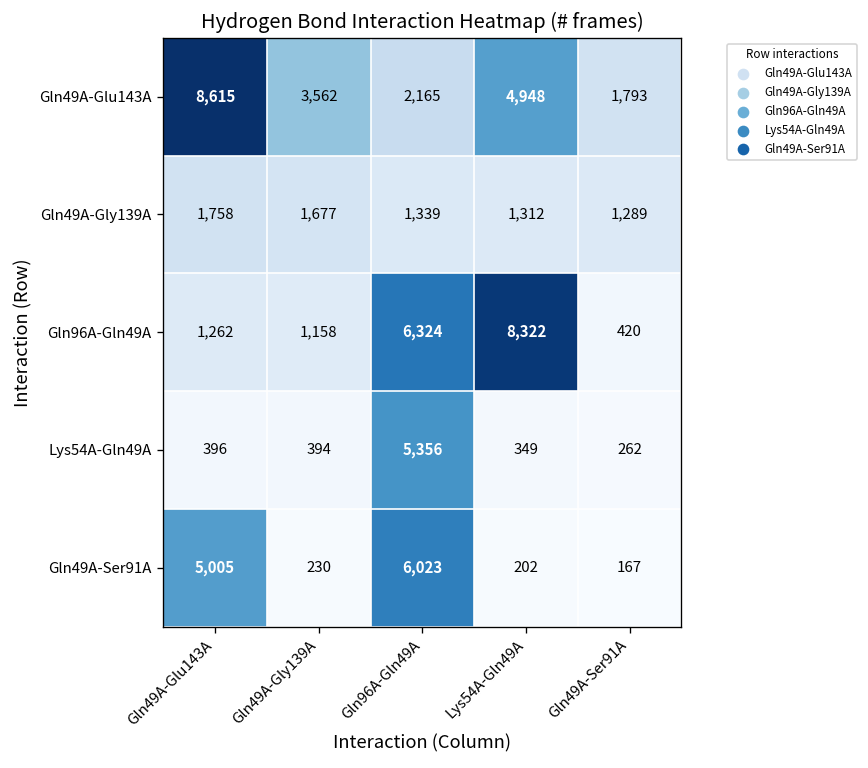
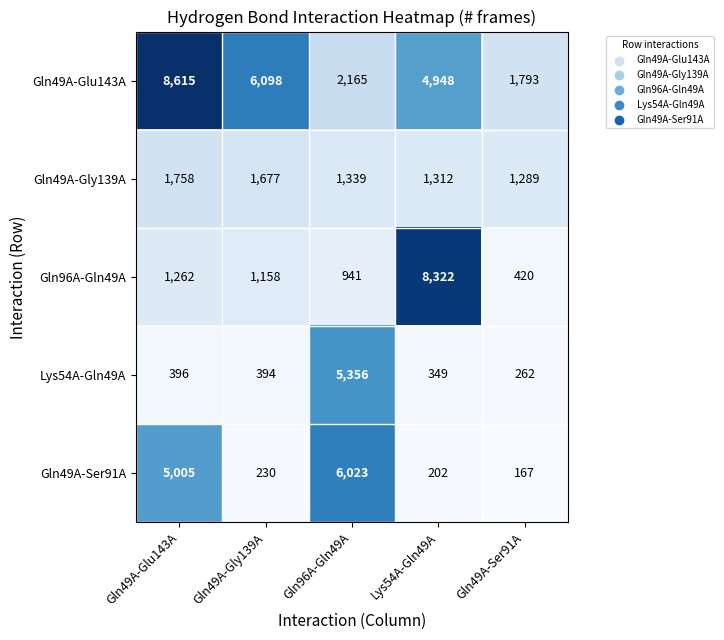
  {
    "Gln49A-Glu143A": {
      "Gln49A-Glu143A": "8,615",
-     "Gln49A-Gly139A": "3,562",
+     "Gln49A-Gly139A": "6,098",
      "Gln96A-Gln49A": "2,165",
      "Lys54A-Gln49A": "4,948",
      "Gln49A-Ser91A": "1,793"
    },
    "Gln49A-Gly139A": {
      "Gln49A-Glu143A": "1,758",
      "Gln49A-Gly139A": "1,677",
      "Gln96A-Gln49A": "1,339",
      "Lys54A-Gln49A": "1,312",
      "Gln49A-Ser91A": "1,289"
    },
    "Gln96A-Gln49A": {
      "Gln49A-Glu143A": "1,262",
      "Gln49A-Gly139A": "1,158",
-     "Gln96A-Gln49A": "6,324",
+     "Gln96A-Gln49A": "941",
      "Lys54A-Gln49A": "8,322",
      "Gln49A-Ser91A": "420"
    },
    "Lys54A-Gln49A": {
      "Gln49A-Glu143A": "396",
      "Gln49A-Gly139A": "394",
      "Gln96A-Gln49A": "5,356",
      "Lys54A-Gln49A": "349",
      "Gln49A-Ser91A": "262"
    },
    "Gln49A-Ser91A": {
      "Gln49A-Glu143A": "5,005",
      "Gln49A-Gly139A": "230",
      "Gln96A-Gln49A": "6,023",
      "Lys54A-Gln49A": "202",
      "Gln49A-Ser91A": "167"
    }
  }
